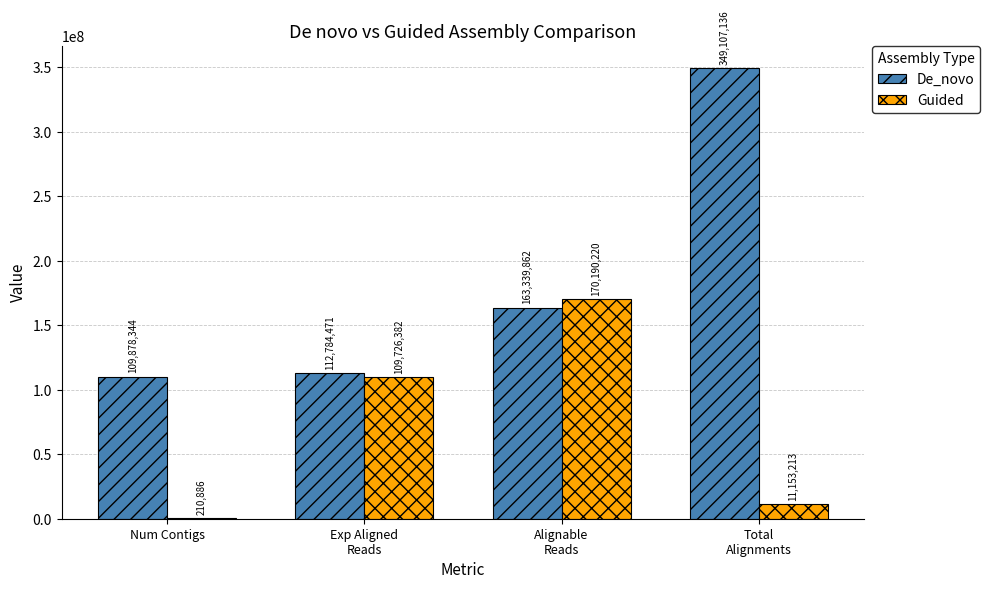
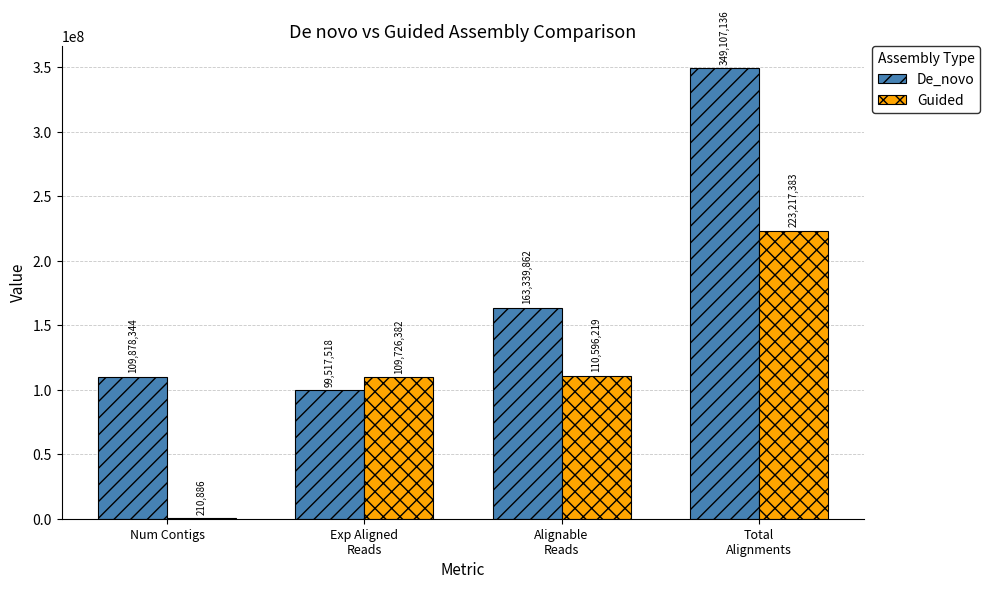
  {
    "De_novo": {
      "Num Contigs": "109,878,344",
-     "Exp Aligned Reads": "112,784,471",
+     "Exp Aligned Reads": "99,517,518",
      "Alignable Reads": "163,339,862",
      "Total Alignments": "349,107,136"
    },
    "Guided": {
      "Num Contigs": "210,886",
      "Exp Aligned Reads": "109,726,382",
-     "Alignable Reads": "170,190,220",
-     "Total Alignments": "11,153,213"
+     "Alignable Reads": "110,596,219",
+     "Total Alignments": "223,217,383"
    }
  }
